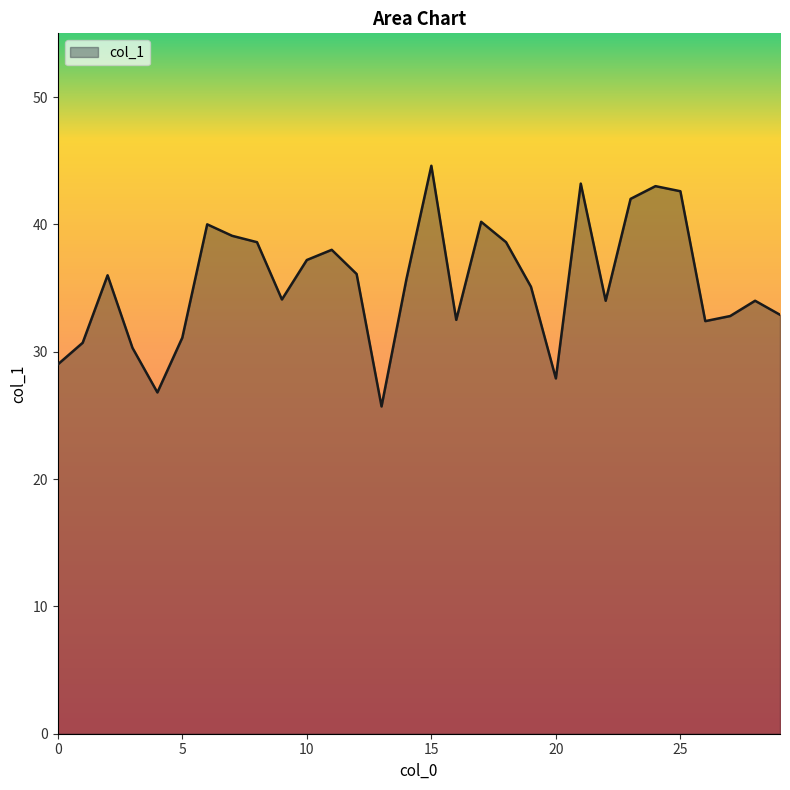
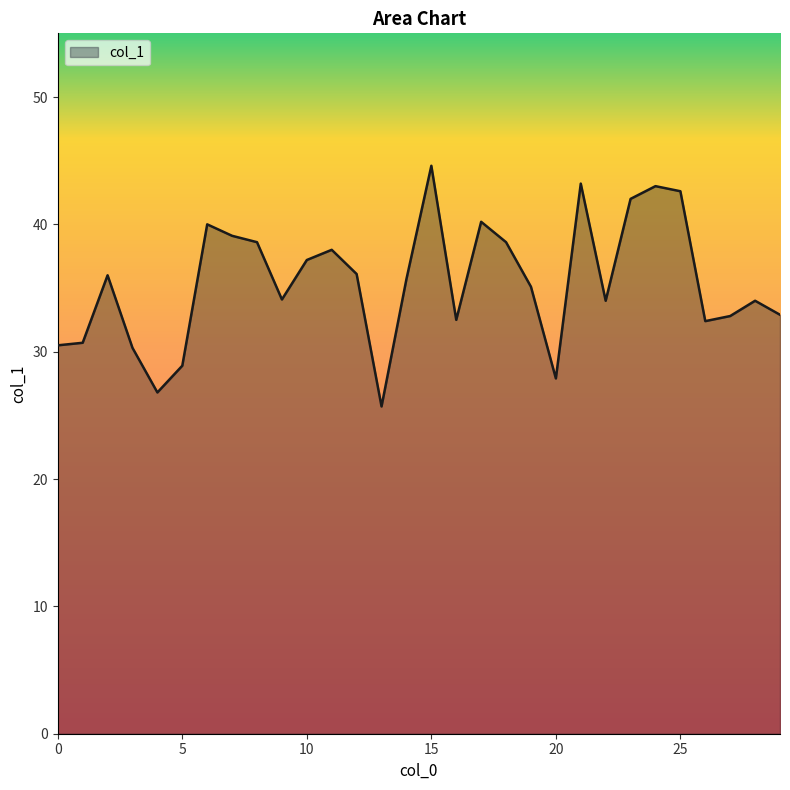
  {
-   "0": 29.0,
-   "5": 31.1,
+   "0": 30.5,
+   "5": 28.9,
    "10": 37.2,
    "15": 44.6,
    "20": 27.9,
    "25": 42.6
  }
